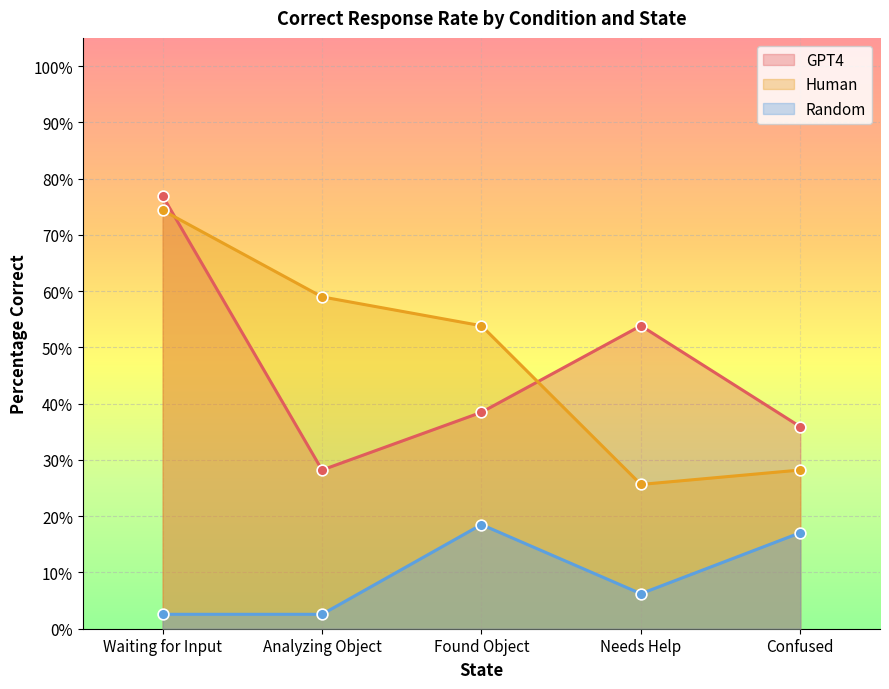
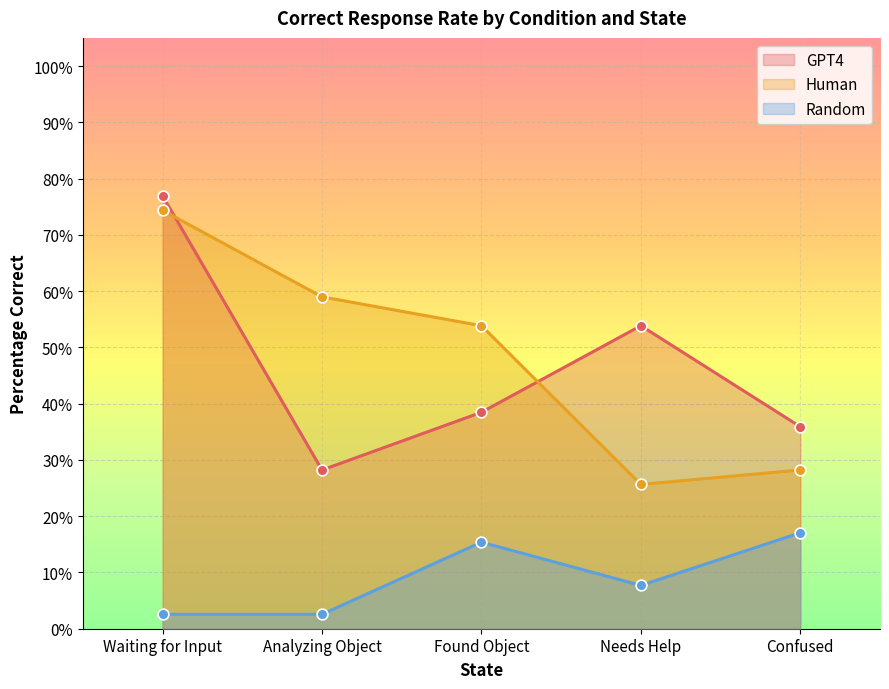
  {
    "Random": {
      "Waiting for Input": "3%",
      "Analyzing Object": "3%",
-     "Found Object": "19%",
-     "Needs Help": "6%",
+     "Found Object": "15%",
+     "Needs Help": "8%",
      "Confused": "17%"
    }
  }
